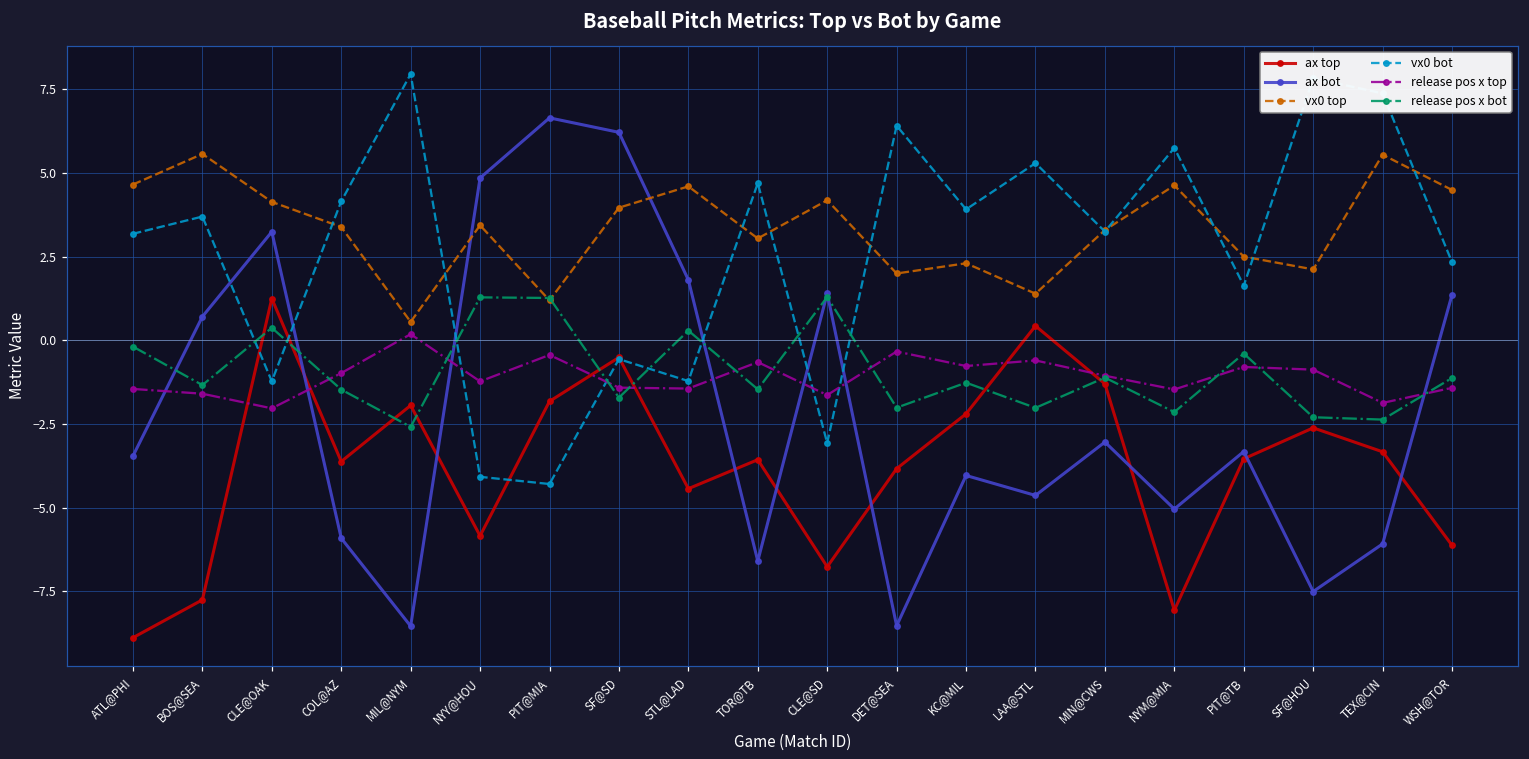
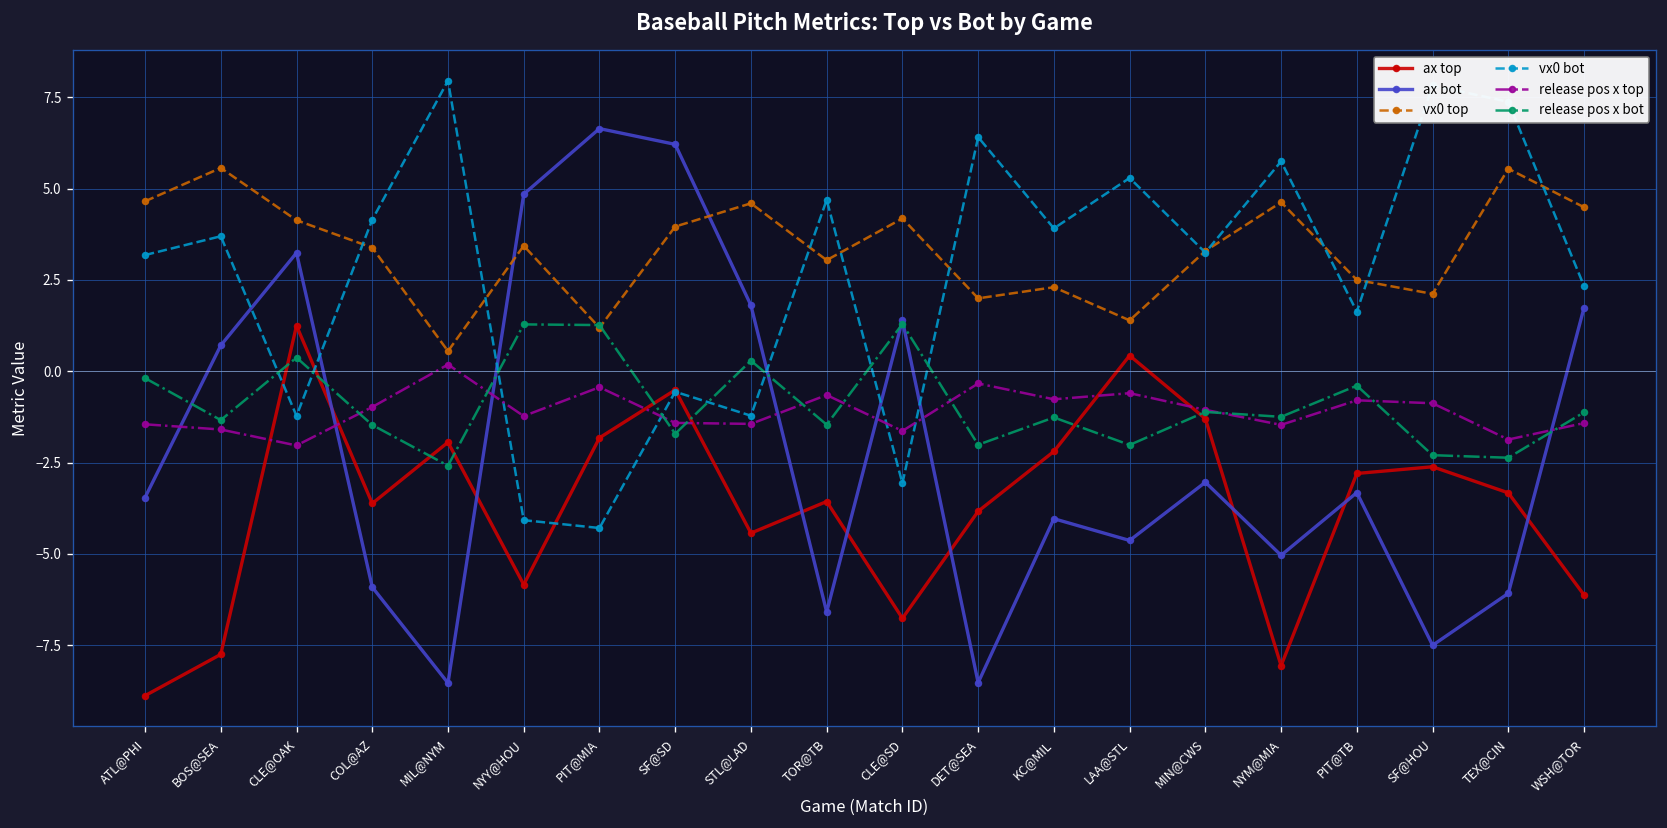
  {
    "ax top": {
      "ATL@PHI": -8.9,
      "BOS@SEA": -7.8,
      "CLE@OAK": 1.2,
      "COL@AZ": -3.6,
      "MIL@NYM": -1.9,
      "NYY@HOU": -5.8,
      "PIT@MIA": -1.8,
      "STL@LAD": -4.4,
      "TOR@TB": -3.6,
      "CLE@SD": -6.8,
      "DET@SEA": -3.8,
      "KC@MIL": -2.2,
      "LAA@STL": 0.4,
      "MIN@CWS": -1.3,
      "NYM@MIA": -8.1,
-     "PIT@TB": -3.5,
+     "PIT@TB": -2.8,
      "SF@HOU": -2.6,
      "TEX@CIN": -3.3,
      "WSH@TOR": -6.1
    },
    "ax bot": {
      "ATL@PHI": -3.5,
      "BOS@SEA": 0.7,
      "CLE@OAK": 3.2,
      "COL@AZ": -5.9,
      "MIL@NYM": -8.5,
      "NYY@HOU": 4.8,
      "PIT@MIA": 6.6,
      "SF@SD": 6.2,
      "STL@LAD": 1.8,
      "TOR@TB": -6.6,
      "CLE@SD": 1.4,
      "DET@SEA": -8.5,
      "KC@MIL": -4.0,
      "LAA@STL": -4.6,
      "MIN@CWS": -3.0,
      "NYM@MIA": -5.0,
      "PIT@TB": -3.3,
      "SF@HOU": -7.5,
      "TEX@CIN": -6.1,
-     "WSH@TOR": 1.4
+     "WSH@TOR": 1.7
    },
    "vx0 top": {
      "ATL@PHI": 4.7,
      "BOS@SEA": 5.6,
      "CLE@OAK": 4.1,
      "COL@AZ": 3.4,
      "MIL@NYM": 0.6,
      "NYY@HOU": 3.4,
      "SF@SD": 4.0,
      "STL@LAD": 4.6,
      "TOR@TB": 3.0,
      "CLE@SD": 4.2,
      "DET@SEA": 2.0,
      "KC@MIL": 2.3,
      "LAA@STL": 1.4,
      "NYM@MIA": 4.6,
      "PIT@TB": 2.5,
      "SF@HOU": 2.1,
      "TEX@CIN": 5.5,
      "WSH@TOR": 4.5
    },
    "vx0 bot": {
      "ATL@PHI": 3.2,
      "BOS@SEA": 3.7,
      "CLE@OAK": -1.2,
      "COL@AZ": 4.1,
      "MIL@NYM": 8.0,
      "NYY@HOU": -4.1,
      "PIT@MIA": -4.3,
      "STL@LAD": -1.2,
      "TOR@TB": 4.7,
      "CLE@SD": -3.1,
      "DET@SEA": 6.4,
      "KC@MIL": 3.9,
      "LAA@STL": 5.3,
      "NYM@MIA": 5.7,
      "PIT@TB": 1.6,
      "WSH@TOR": 2.3
    },
    "release pos x top": {
      "ATL@PHI": -1.5,
      "BOS@SEA": -1.6,
      "CLE@OAK": -2.0,
      "COL@AZ": -1.0,
      "MIL@NYM": 0.2,
      "NYY@HOU": -1.2,
      "PIT@MIA": -0.4,
      "SF@SD": -1.4,
      "STL@LAD": -1.4,
      "TOR@TB": -0.7,
      "CLE@SD": -1.6,
      "DET@SEA": -0.3,
      "KC@MIL": -0.8,
      "LAA@STL": -0.6,
      "NYM@MIA": -1.5,
      "PIT@TB": -0.8,
      "SF@HOU": -0.9,
      "TEX@CIN": -1.9,
      "WSH@TOR": -1.4
    },
    "release pos x bot": {
      "ATL@PHI": -0.2,
      "BOS@SEA": -1.3,
      "CLE@OAK": 0.4,
      "COL@AZ": -1.5,
      "MIL@NYM": -2.6,
      "NYY@HOU": 1.3,
      "SF@SD": -1.7,
      "STL@LAD": 0.3,
      "TOR@TB": -1.5,
      "CLE@SD": 1.3,
      "DET@SEA": -2.0,
      "KC@MIL": -1.3,
      "LAA@STL": -2.0,
-     "NYM@MIA": -2.1,
+     "NYM@MIA": -1.2,
      "PIT@TB": -0.4,
      "SF@HOU": -2.3,
      "TEX@CIN": -2.4,
      "WSH@TOR": -1.1
    }
  }
